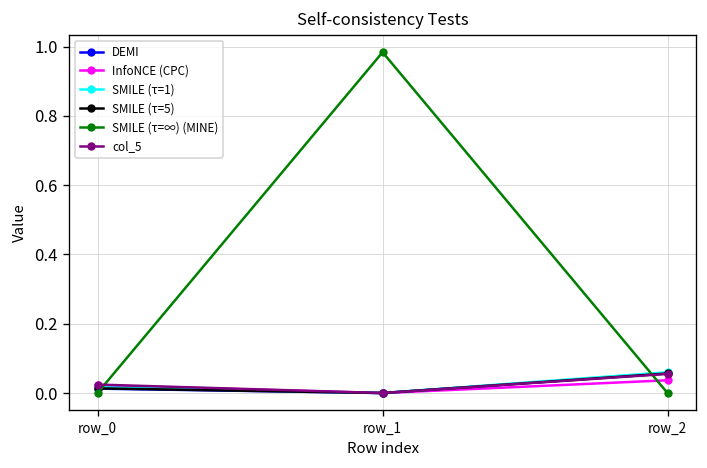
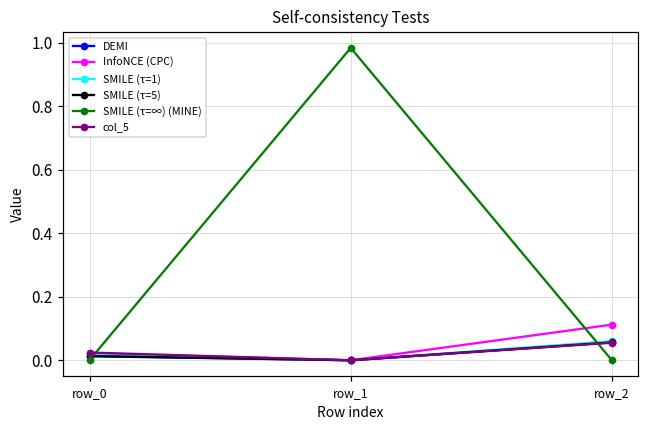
  {
    "InfoNCE (CPC)": {
-     "row_2": 0.04
+     "row_2": 0.11
    },
    "SMILE (τ=∞) (MINE)": {
      "row_0": 0.00,
      "row_1": 0.98,
      "row_2": 0.00
    }
  }
